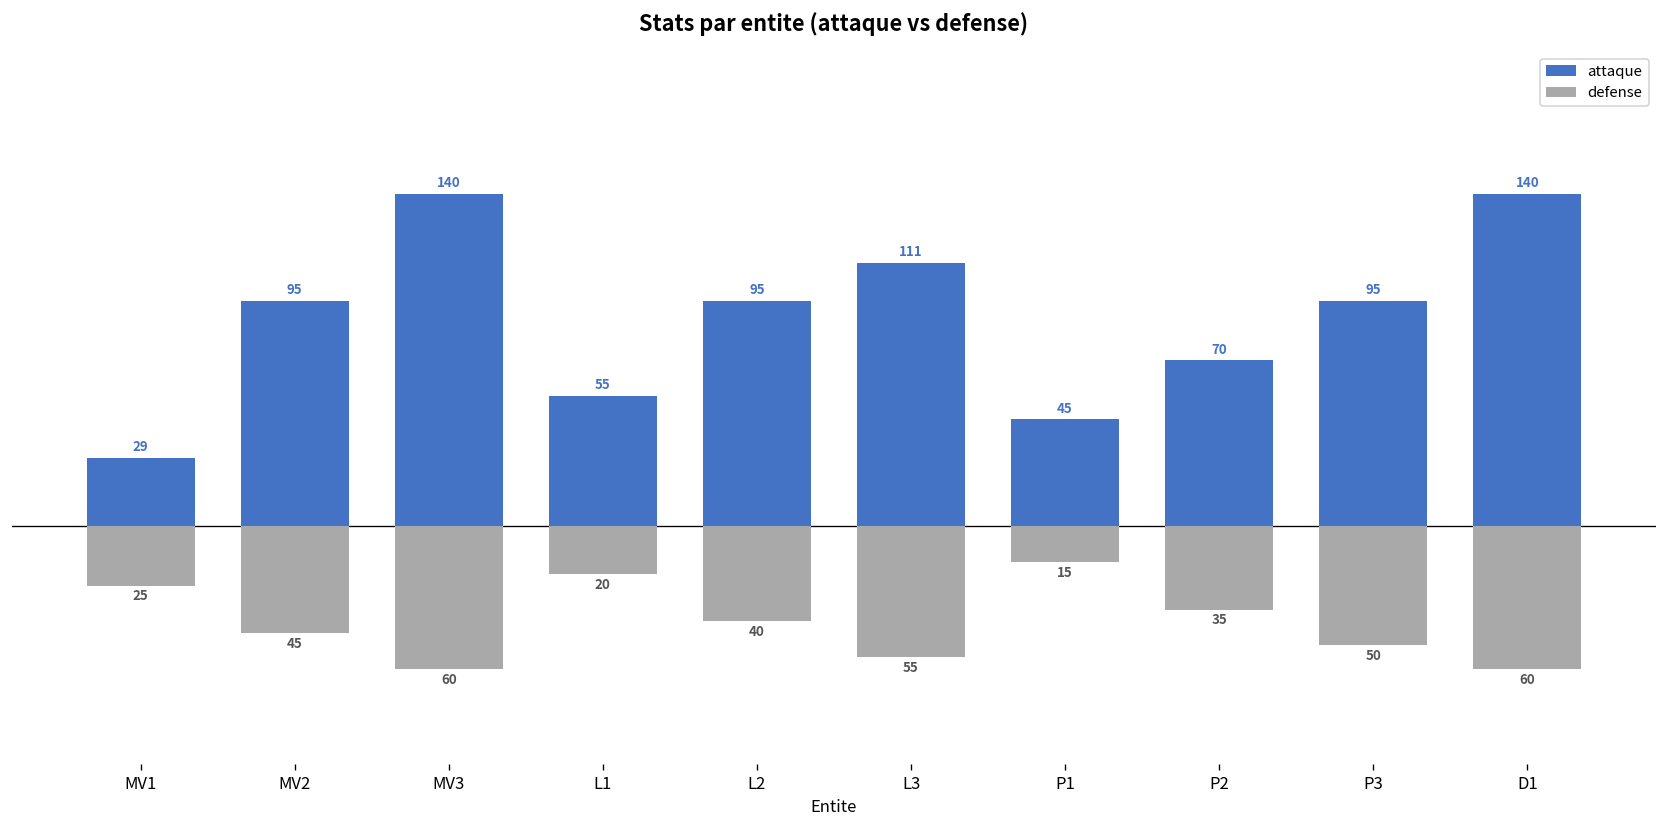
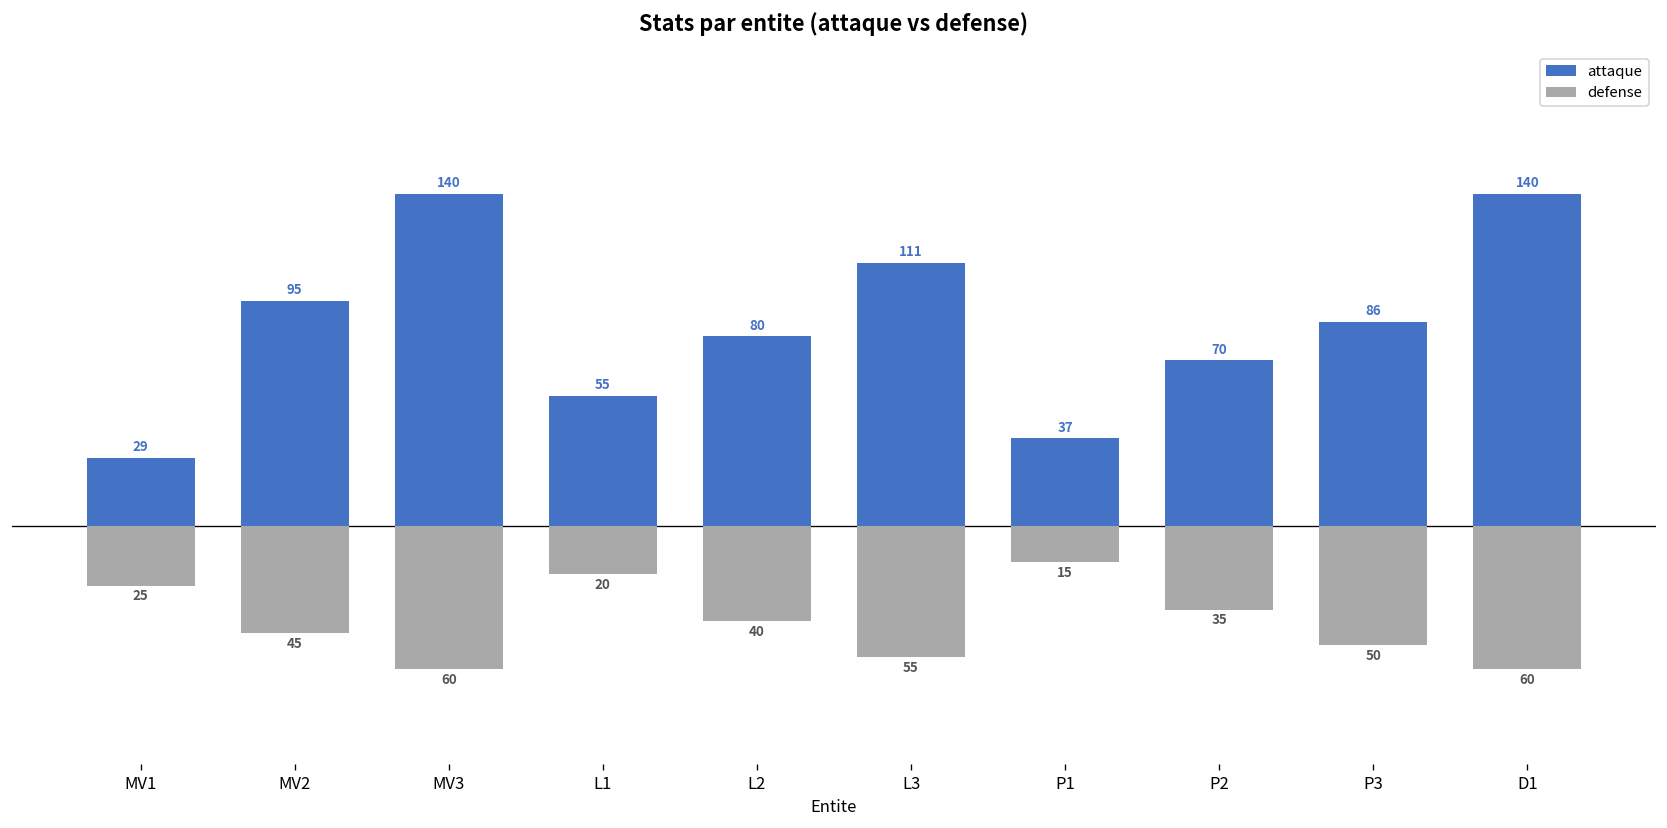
  {
    "attaque": {
      "MV1": 29,
      "MV2": 95,
      "MV3": 140,
      "L1": 55,
-     "L2": 95,
+     "L2": 80,
      "L3": 111,
-     "P1": 45,
+     "P1": 37,
      "P2": 70,
-     "P3": 95,
+     "P3": 86,
      "D1": 140
    }
  }
